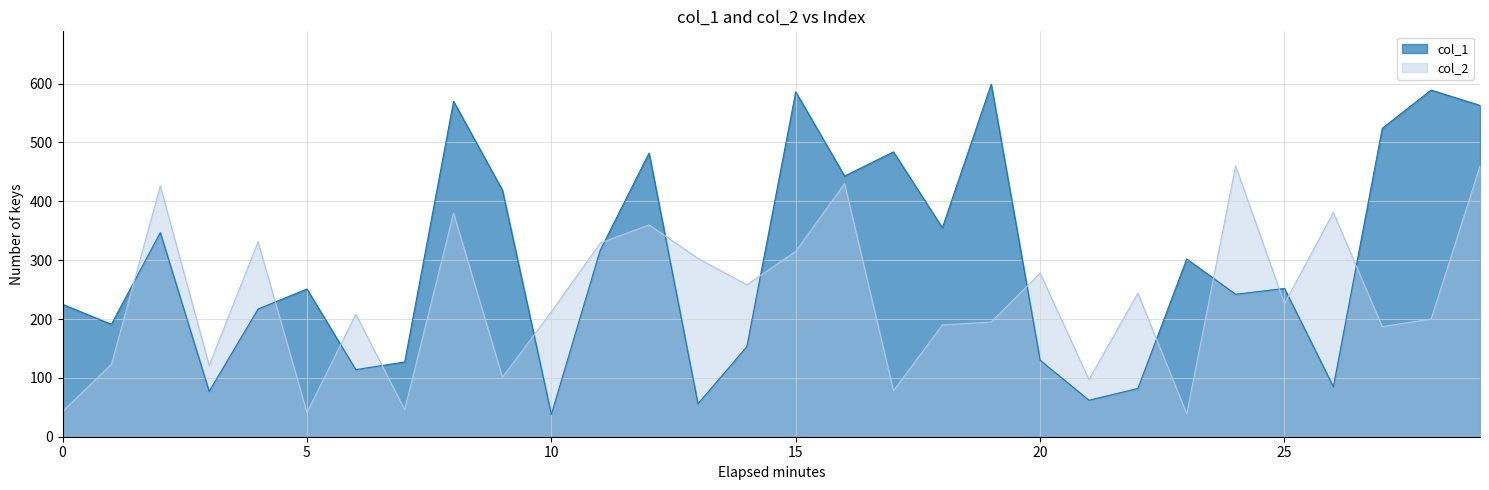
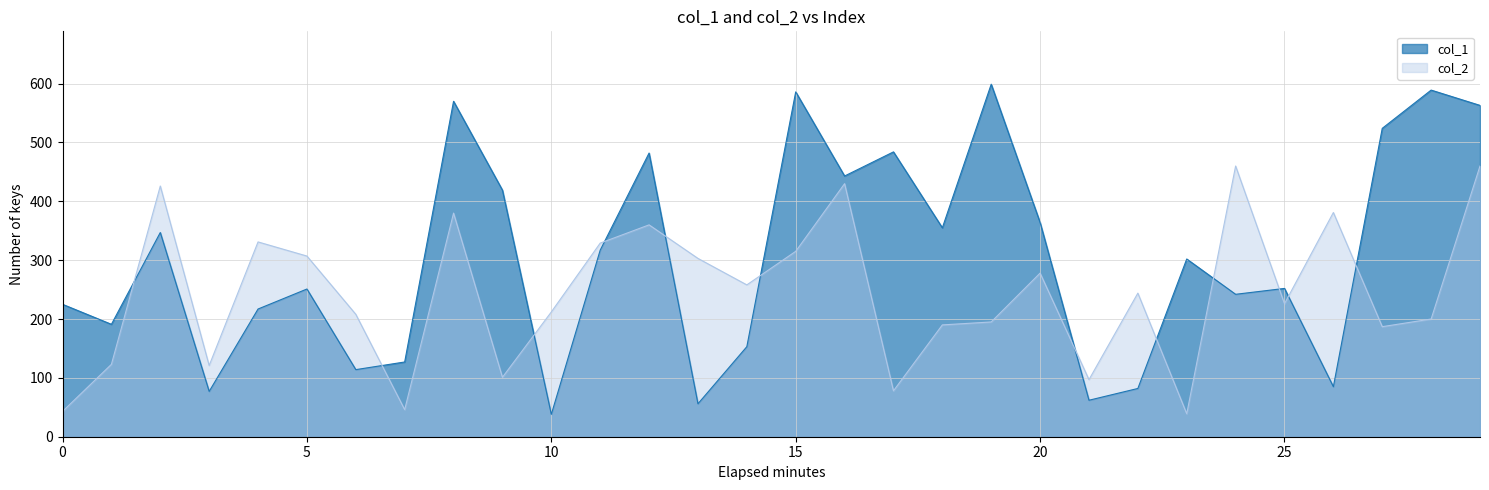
  {
    "col_1": {
      "0": 230,
      "5": 250,
      "10": 40,
      "15": 590,
-     "20": 130,
+     "20": 360,
      "25": 250
    },
    "col_2": {
      "0": 40,
-     "5": 40,
+     "5": 310,
      "10": 210,
      "15": 320,
      "20": 280,
      "25": 230
    }
  }
